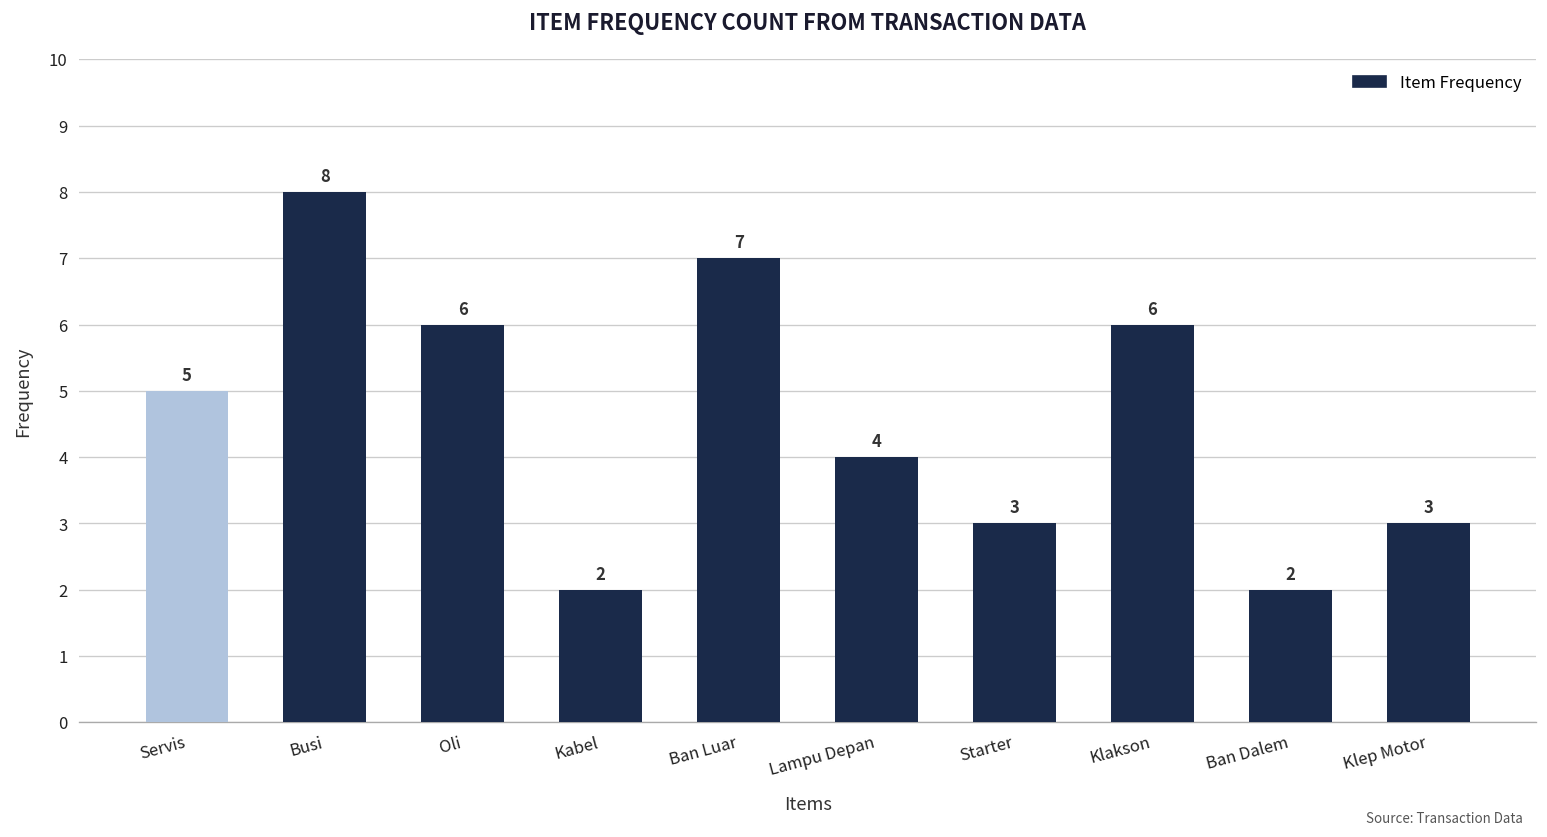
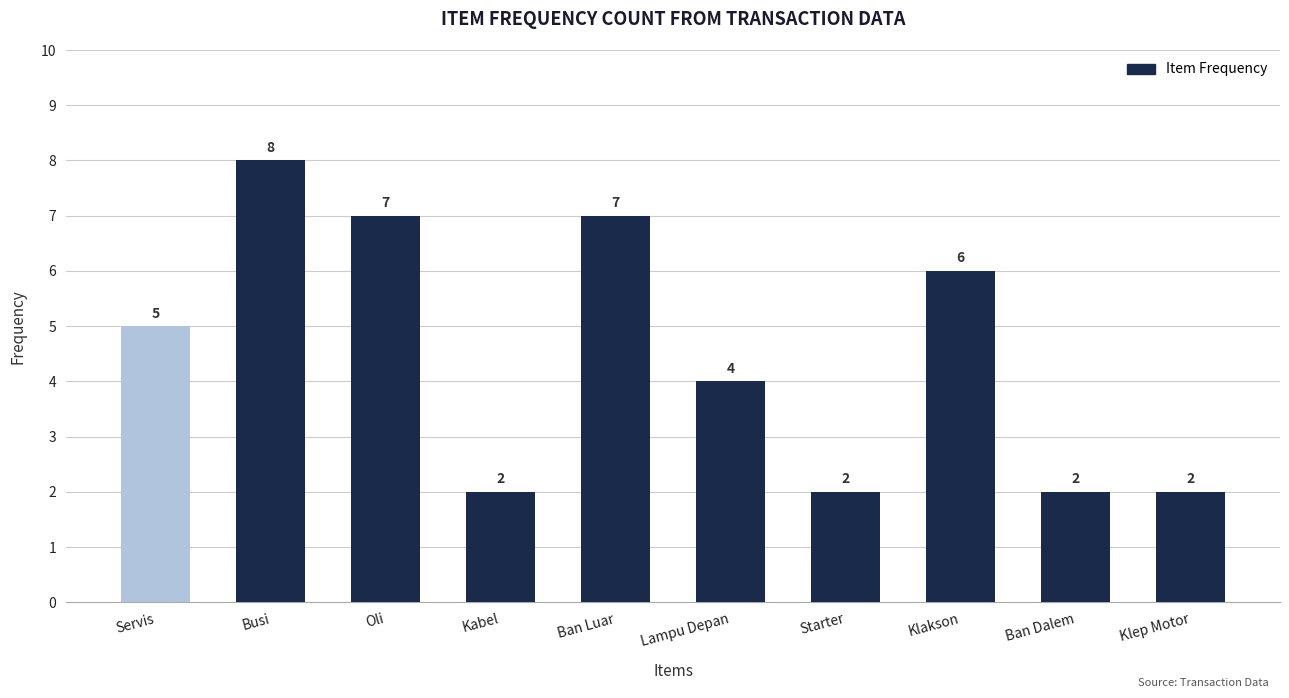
  {
    "Servis": 5,
    "Busi": 8,
-   "Oli": 6,
+   "Oli": 7,
    "Kabel": 2,
    "Ban Luar": 7,
    "Lampu Depan": 4,
-   "Starter": 3,
+   "Starter": 2,
    "Klakson": 6,
    "Ban Dalem": 2,
-   "Klep Motor": 3
+   "Klep Motor": 2
  }
